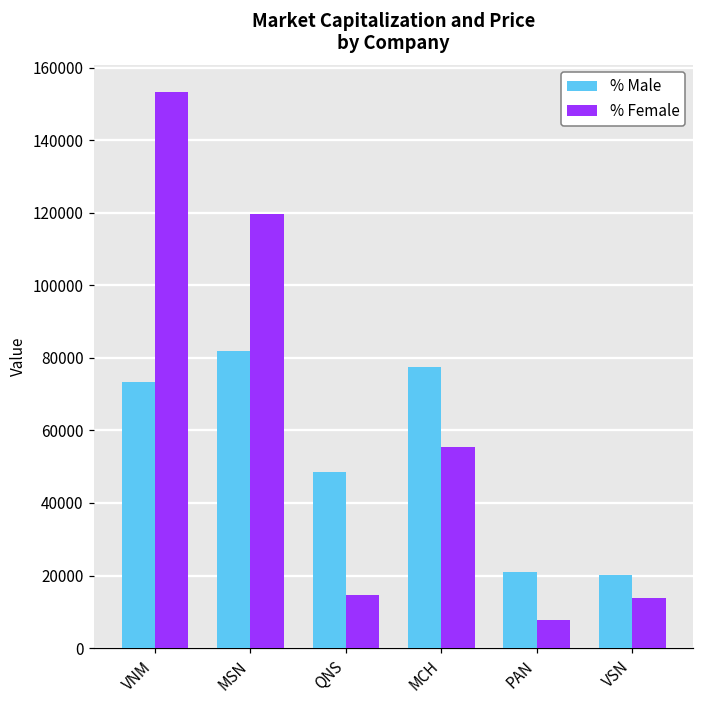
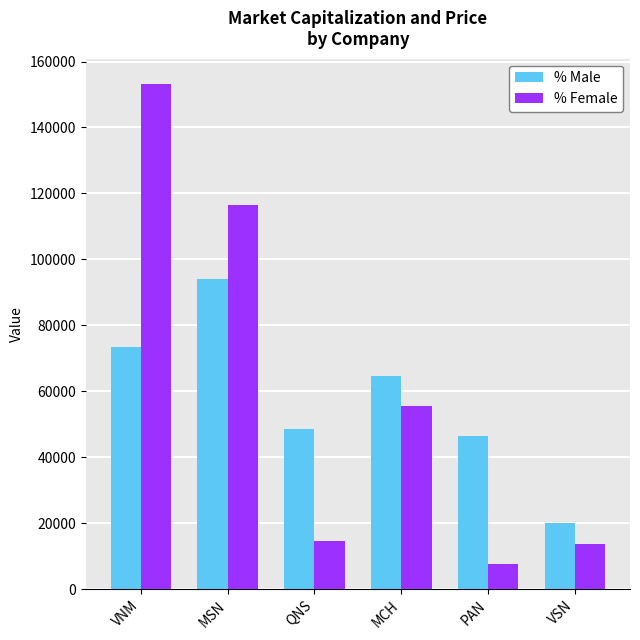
  {
    "% Male": {
      "VNM": 73000,
-     "MSN": 82000,
+     "MSN": 94000,
      "QNS": 49000,
-     "MCH": 77000,
-     "PAN": 21000,
+     "MCH": 65000,
+     "PAN": 46000,
      "VSN": 20000
    },
    "% Female": {
      "VNM": 153000,
-     "MSN": 120000,
+     "MSN": 116000,
      "QNS": 15000,
      "MCH": 55000,
      "PAN": 8000,
      "VSN": 14000
    }
  }
